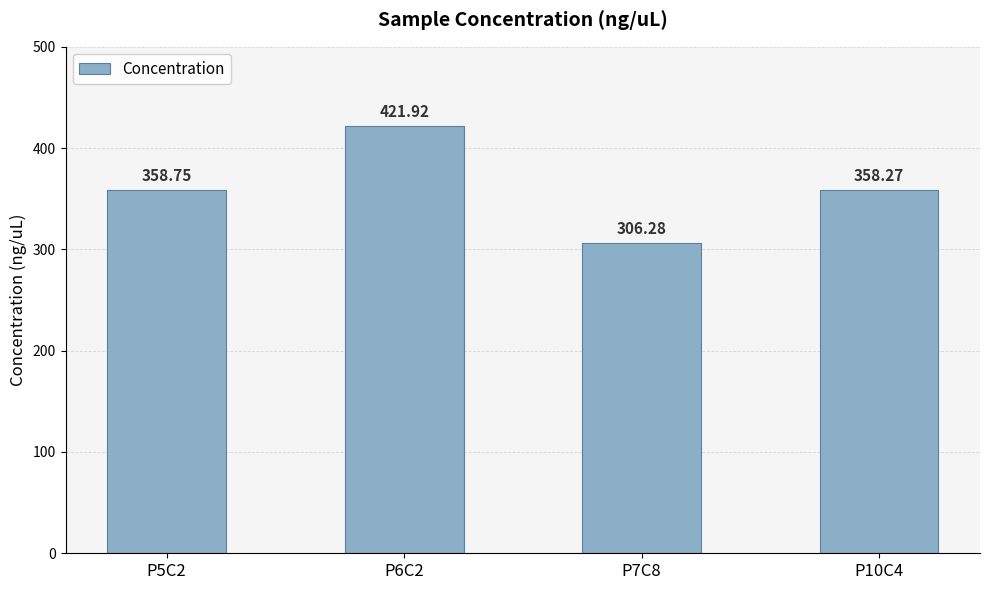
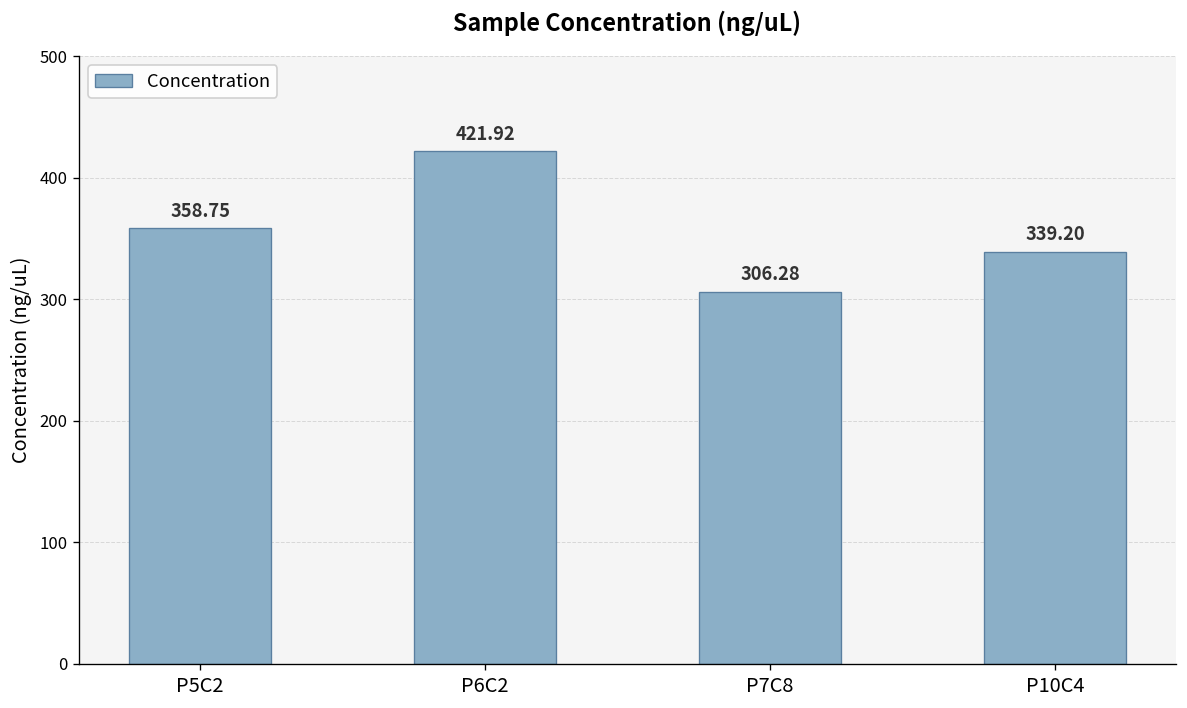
  {
    "P5C2": 358.75,
    "P6C2": 421.92,
    "P7C8": 306.28,
-   "P10C4": 358.27
+   "P10C4": 339.20
  }
